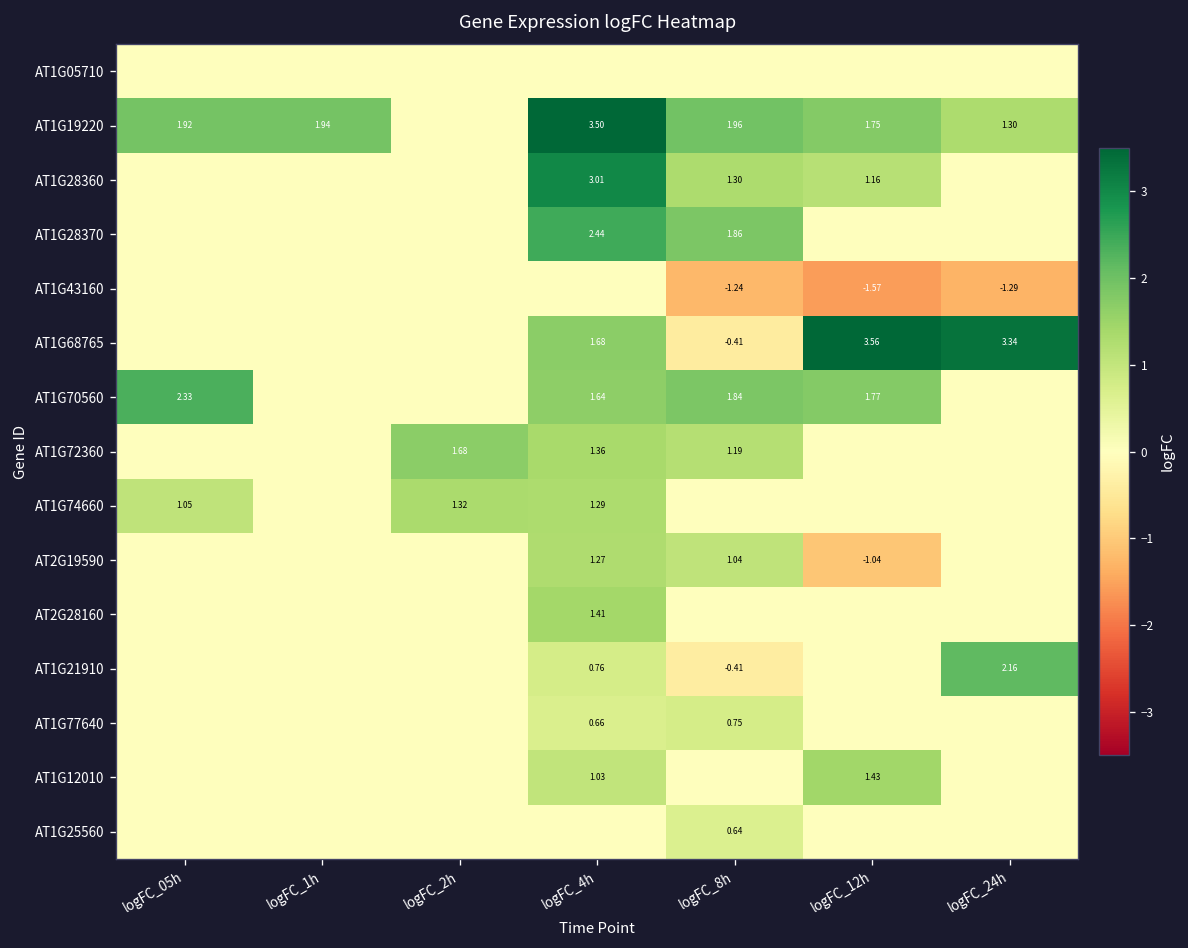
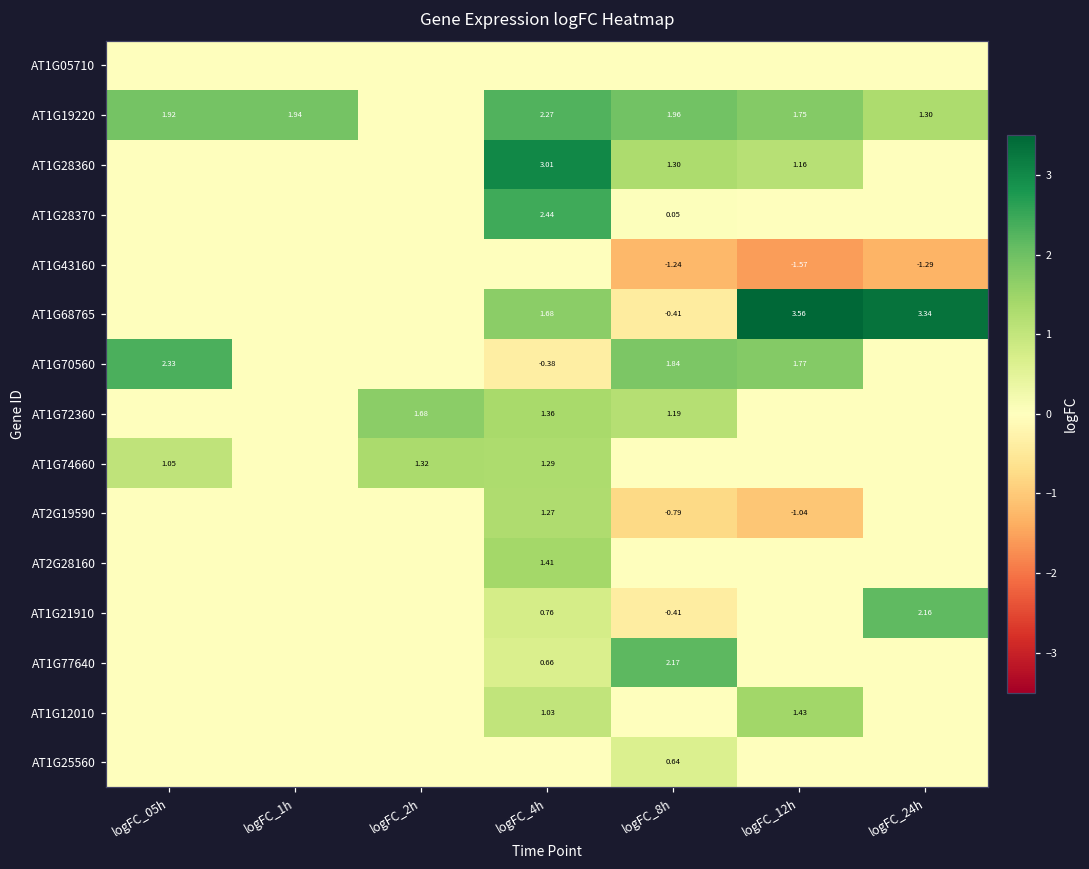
  {
    "AT1G19220": {
      "logFC_05h": 1.92,
      "logFC_1h": 1.94,
-     "logFC_4h": 3.50,
+     "logFC_4h": 2.27,
      "logFC_8h": 1.96,
      "logFC_12h": 1.75,
      "logFC_24h": 1.30
    },
    "AT1G28360": {
      "logFC_4h": 3.01,
      "logFC_8h": 1.30,
      "logFC_12h": 1.16
    },
    "AT1G28370": {
      "logFC_4h": 2.44,
-     "logFC_8h": 1.86
+     "logFC_8h": 0.05
    },
    "AT1G43160": {
      "logFC_8h": -1.24,
      "logFC_12h": -1.57,
      "logFC_24h": -1.29
    },
    "AT1G68765": {
      "logFC_4h": 1.68,
      "logFC_8h": -0.41,
      "logFC_12h": 3.56,
      "logFC_24h": 3.34
    },
    "AT1G70560": {
      "logFC_05h": 2.33,
-     "logFC_4h": 1.64,
+     "logFC_4h": -0.38,
      "logFC_8h": 1.84,
      "logFC_12h": 1.77
    },
    "AT1G72360": {
      "logFC_2h": 1.68,
      "logFC_4h": 1.36,
      "logFC_8h": 1.19
    },
    "AT1G74660": {
      "logFC_05h": 1.05,
      "logFC_2h": 1.32,
      "logFC_4h": 1.29
    },
    "AT2G19590": {
      "logFC_4h": 1.27,
-     "logFC_8h": 1.04,
+     "logFC_8h": -0.79,
      "logFC_12h": -1.04
    },
    "AT2G28160": {
      "logFC_4h": 1.41
    },
    "AT1G21910": {
      "logFC_4h": 0.76,
      "logFC_8h": -0.41,
      "logFC_24h": 2.16
    },
    "AT1G77640": {
      "logFC_4h": 0.66,
-     "logFC_8h": 0.75
+     "logFC_8h": 2.17
    },
    "AT1G12010": {
      "logFC_4h": 1.03,
      "logFC_12h": 1.43
    },
    "AT1G25560": {
      "logFC_8h": 0.64
    }
  }
